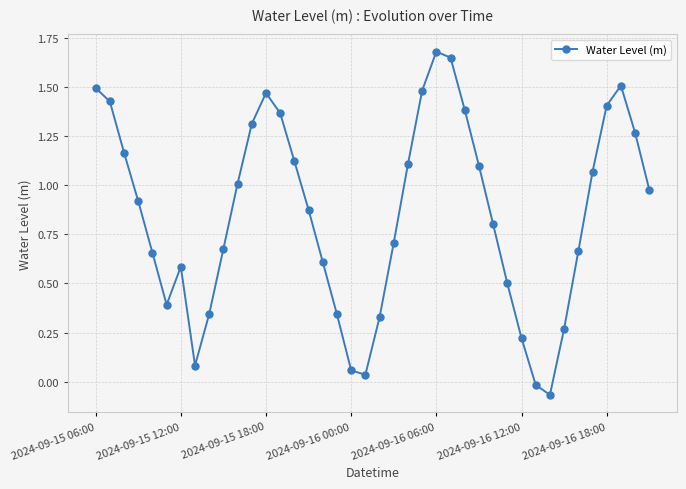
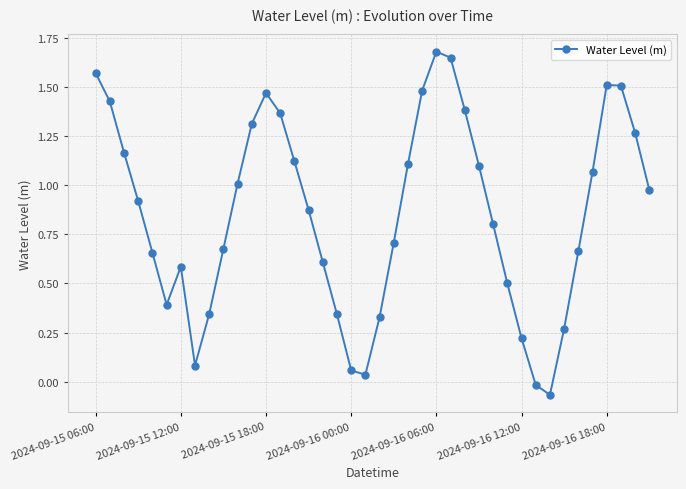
  {
-   "2024-09-15 06:00": 1.49,
+   "2024-09-15 06:00": 1.57,
    "2024-09-15 12:00": 0.58,
    "2024-09-15 18:00": 1.47,
    "2024-09-16 00:00": 0.06,
    "2024-09-16 06:00": 1.68,
    "2024-09-16 12:00": 0.22,
-   "2024-09-16 18:00": 1.40
+   "2024-09-16 18:00": 1.51
  }
